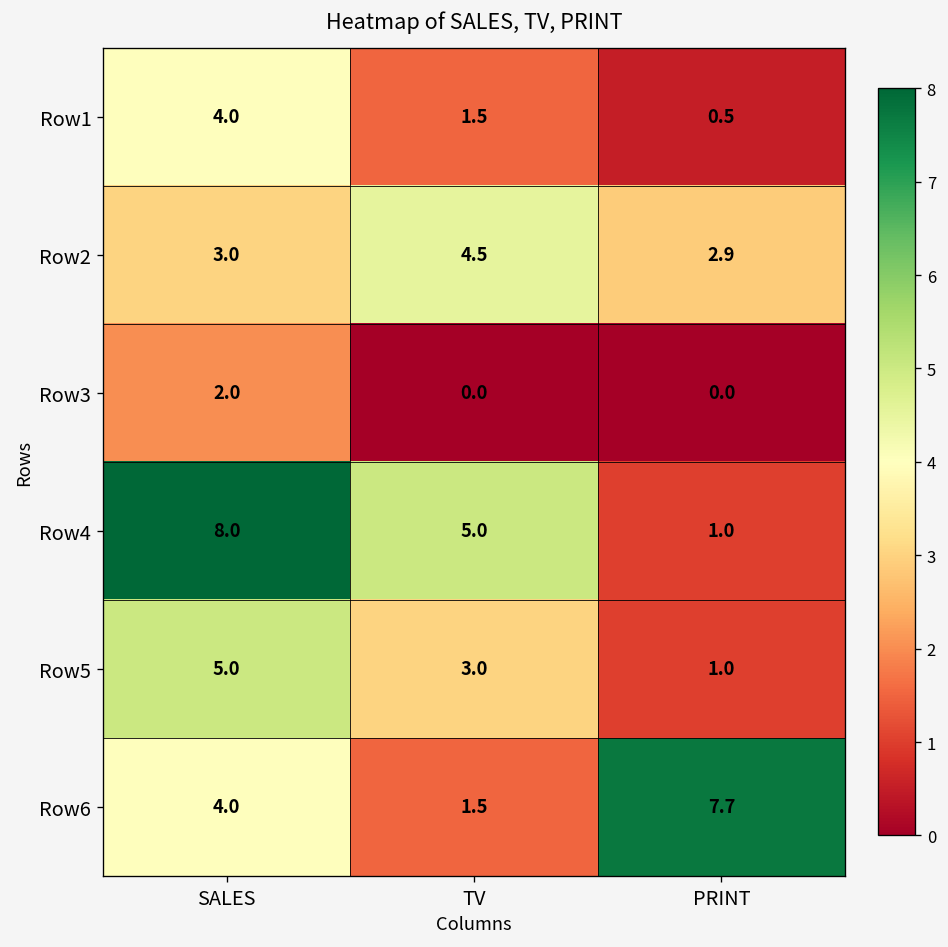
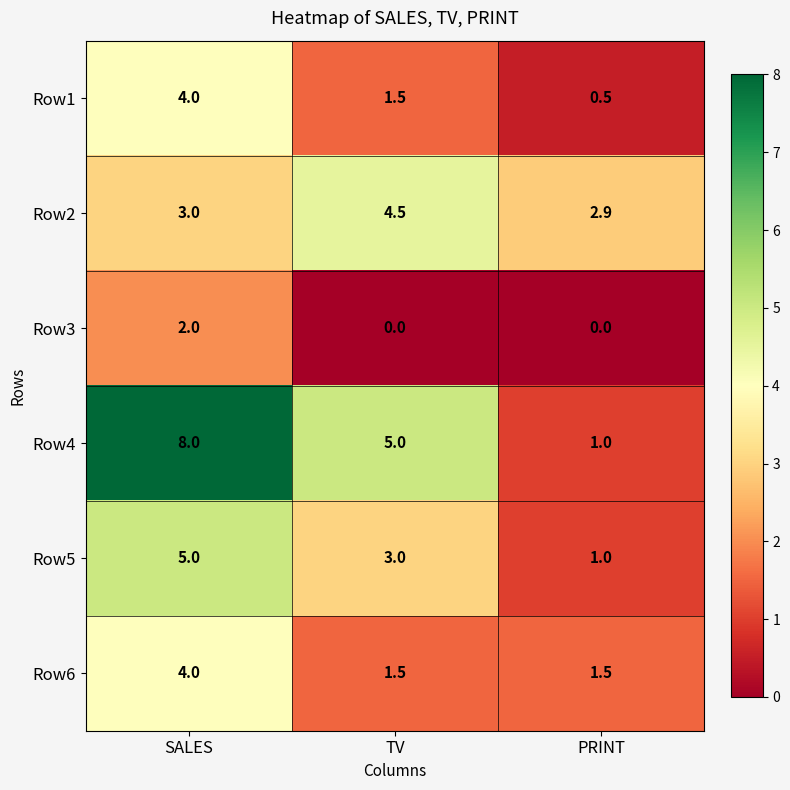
  {
    "Row1": {
      "SALES": 4.0,
      "TV": 1.5,
      "PRINT": 0.5
    },
    "Row2": {
      "SALES": 3.0,
      "TV": 4.5,
      "PRINT": 2.9
    },
    "Row3": {
      "SALES": 2.0,
      "TV": 0.0,
      "PRINT": 0.0
    },
    "Row4": {
      "SALES": 8.0,
      "TV": 5.0,
      "PRINT": 1.0
    },
    "Row5": {
      "SALES": 5.0,
      "TV": 3.0,
      "PRINT": 1.0
    },
    "Row6": {
      "SALES": 4.0,
      "TV": 1.5,
-     "PRINT": 7.7
+     "PRINT": 1.5
    }
  }
